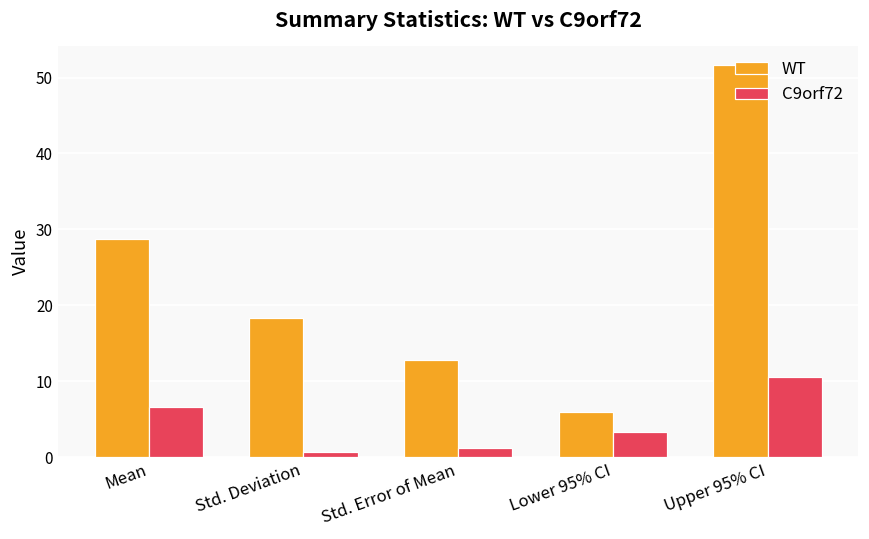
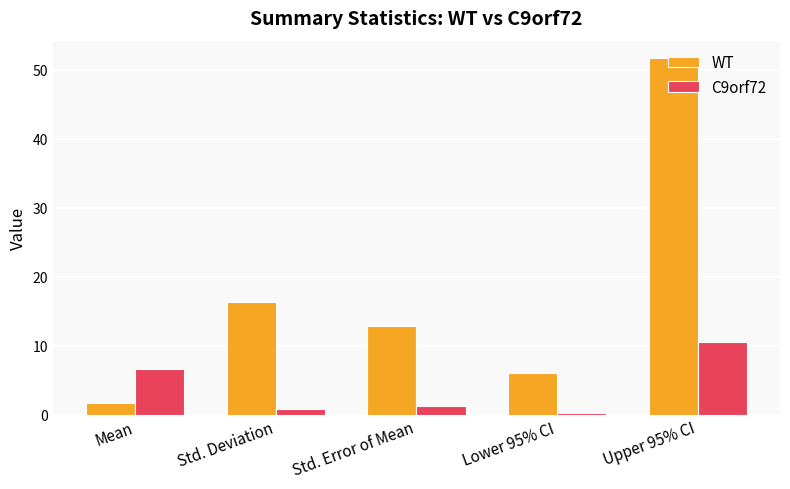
  {
    "WT": {
-     "Mean": 29,
-     "Std. Deviation": 18,
+     "Mean": 2,
+     "Std. Deviation": 16,
      "Std. Error of Mean": 13,
      "Lower 95% CI": 6,
      "Upper 95% CI": 52
    },
    "C9orf72": {
      "Mean": 7,
      "Std. Deviation": 1,
      "Std. Error of Mean": 1,
-     "Lower 95% CI": 3,
+     "Lower 95% CI": 0,
      "Upper 95% CI": 11
    }
  }
